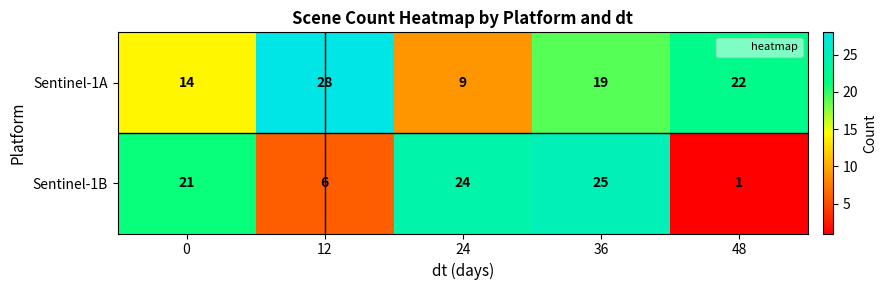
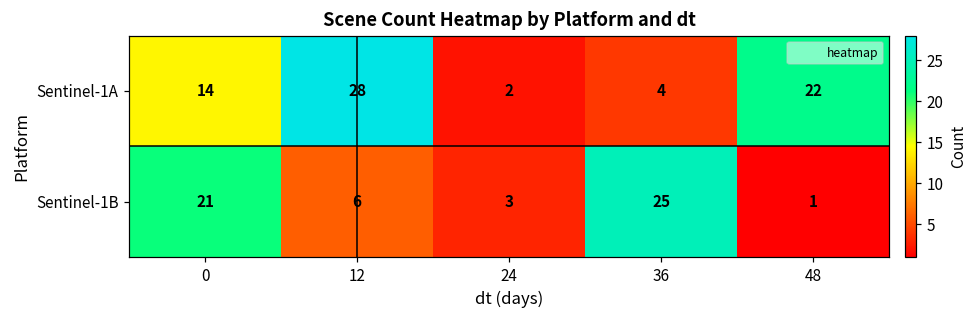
  {
    "Sentinel-1A": {
      "0": 14,
      "12": 28,
-     "24": 9,
-     "36": 19,
+     "24": 2,
+     "36": 4,
      "48": 22
    },
    "Sentinel-1B": {
      "0": 21,
      "12": 6,
-     "24": 24,
+     "24": 3,
      "36": 25,
      "48": 1
    }
  }
